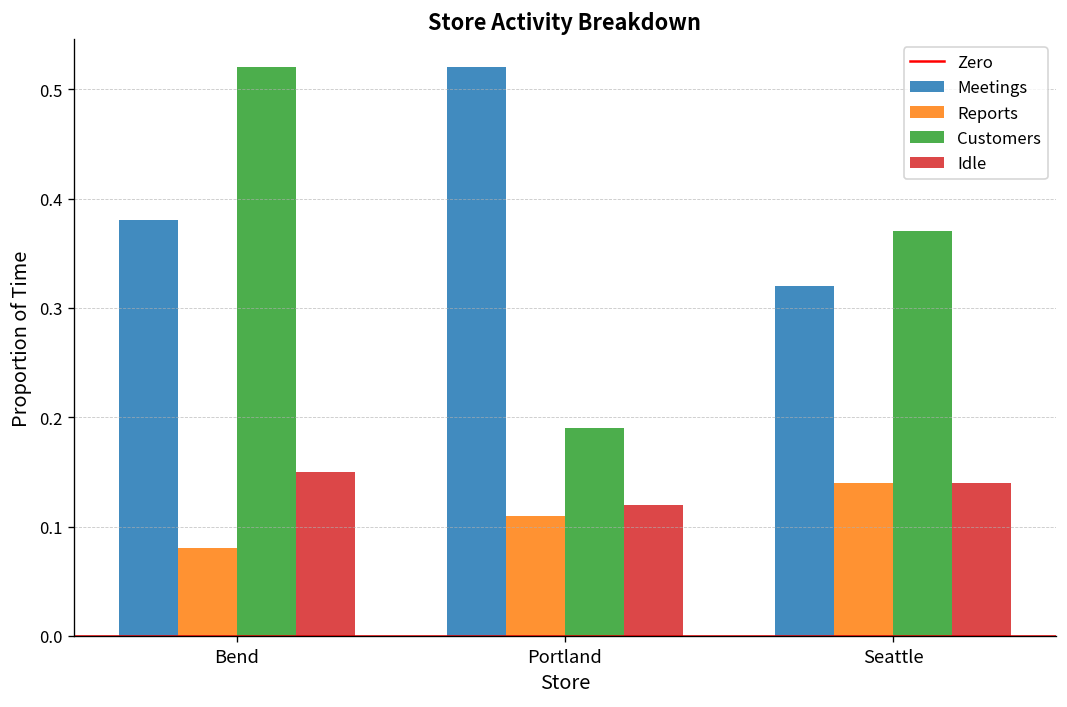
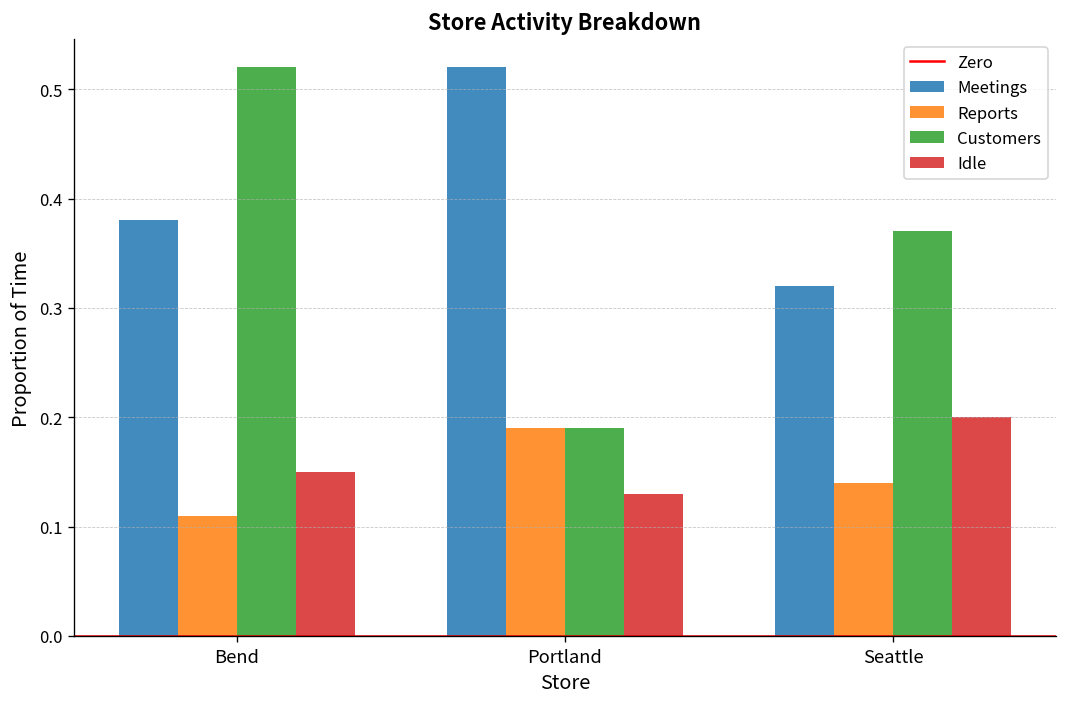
  {
    "Meetings": {
      "Bend": 0.38,
      "Portland": 0.52,
      "Seattle": 0.32
    },
    "Reports": {
-     "Bend": 0.08,
-     "Portland": 0.11,
+     "Bend": 0.11,
+     "Portland": 0.19,
      "Seattle": 0.14
    },
    "Customers": {
      "Bend": 0.52,
      "Portland": 0.19,
      "Seattle": 0.37
    },
    "Idle": {
      "Bend": 0.15,
-     "Portland": 0.12,
-     "Seattle": 0.14
+     "Portland": 0.13,
+     "Seattle": 0.20
    }
  }
